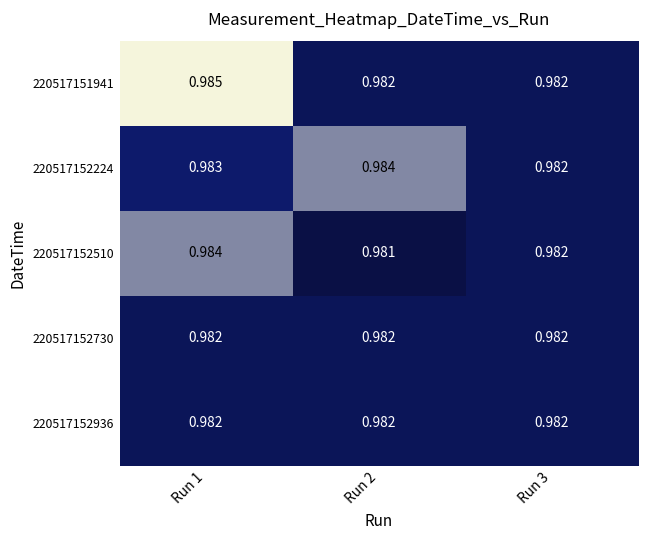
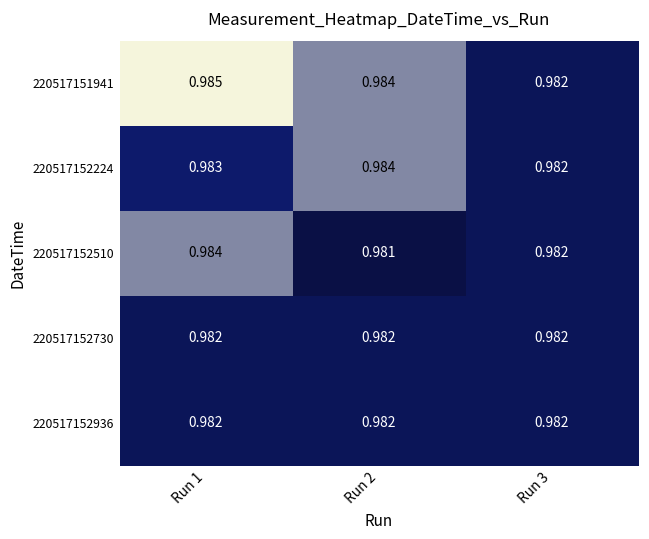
  {
    "220517151941": {
      "Run 1": 0.985,
-     "Run 2": 0.982,
+     "Run 2": 0.984,
      "Run 3": 0.982
    },
    "220517152224": {
      "Run 1": 0.983,
      "Run 2": 0.984,
      "Run 3": 0.982
    },
    "220517152510": {
      "Run 1": 0.984,
      "Run 2": 0.981,
      "Run 3": 0.982
    },
    "220517152730": {
      "Run 1": 0.982,
      "Run 2": 0.982,
      "Run 3": 0.982
    },
    "220517152936": {
      "Run 1": 0.982,
      "Run 2": 0.982,
      "Run 3": 0.982
    }
  }
